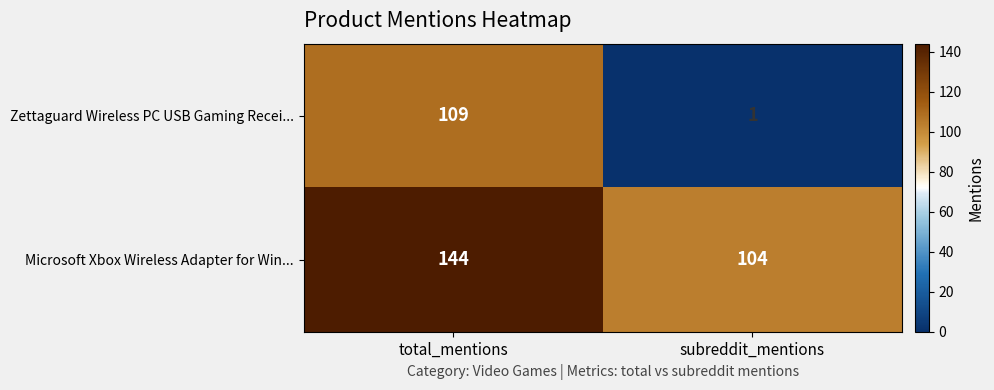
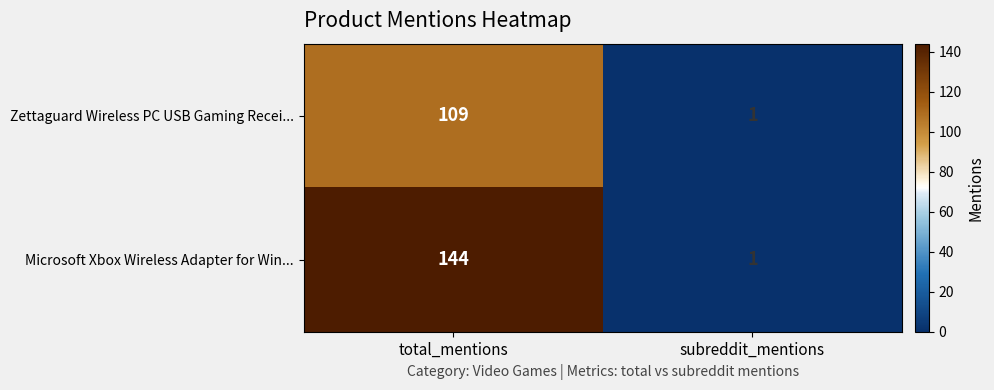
  {
    "Zettaguard Wireless PC USB Gaming Recei...": {
      "total_mentions": 109,
      "subreddit_mentions": 1
    },
    "Microsoft Xbox Wireless Adapter for Win...": {
      "total_mentions": 144,
-     "subreddit_mentions": 104
+     "subreddit_mentions": 1
    }
  }
